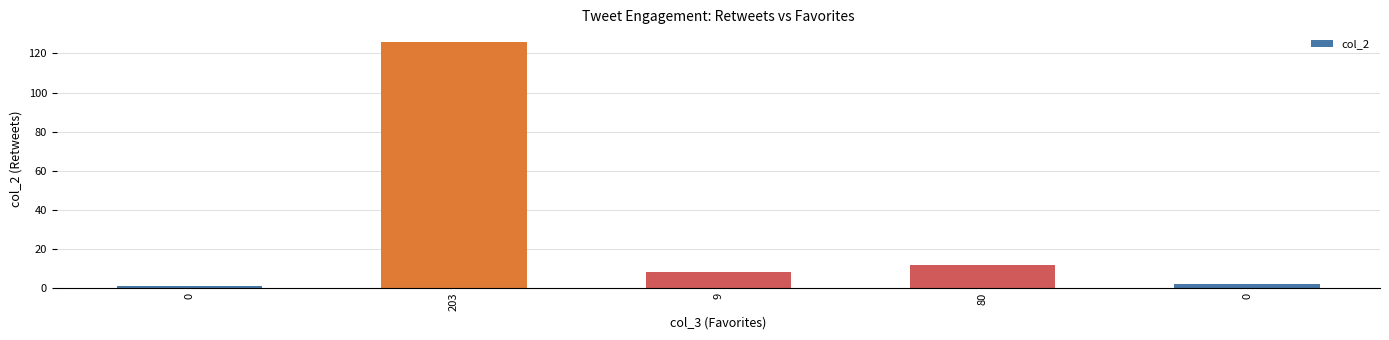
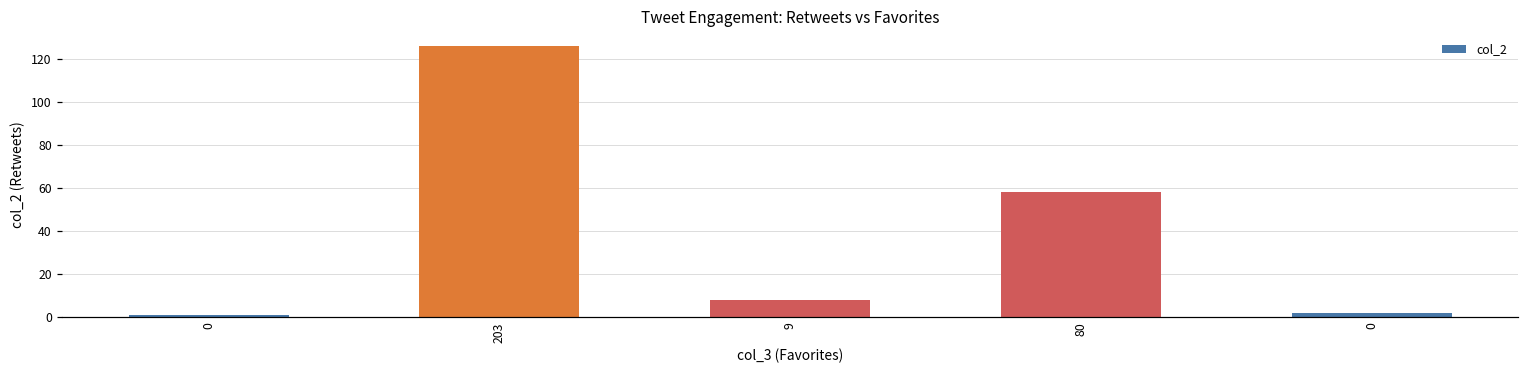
  {
    "203": 126,
    "9": 8,
-   "80": 12
+   "80": 58
  }
